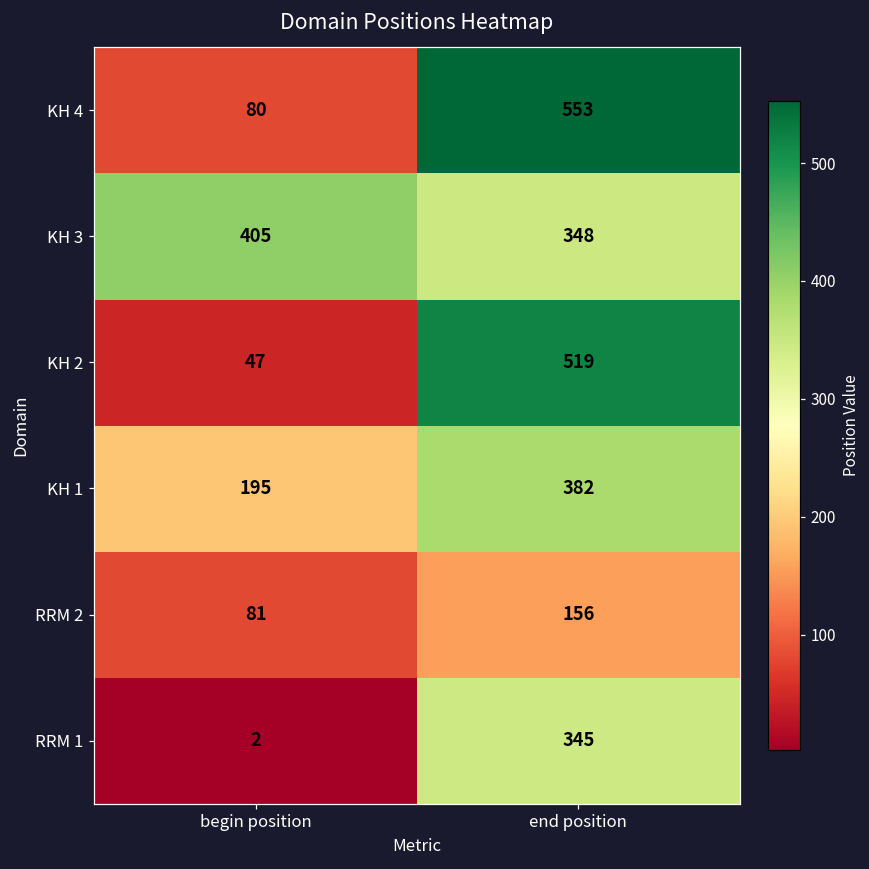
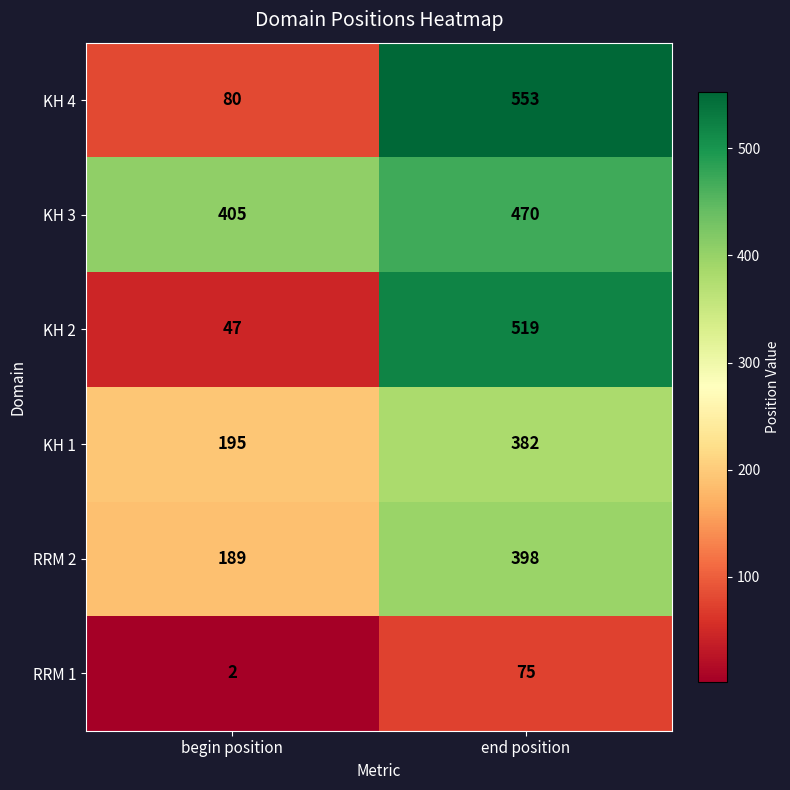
  {
    "KH 4": {
      "begin position": 80,
      "end position": 553
    },
    "KH 3": {
      "begin position": 405,
-     "end position": 348
+     "end position": 470
    },
    "KH 2": {
      "begin position": 47,
      "end position": 519
    },
    "KH 1": {
      "begin position": 195,
      "end position": 382
    },
    "RRM 2": {
-     "begin position": 81,
-     "end position": 156
+     "begin position": 189,
+     "end position": 398
    },
    "RRM 1": {
      "begin position": 2,
-     "end position": 345
+     "end position": 75
    }
  }
